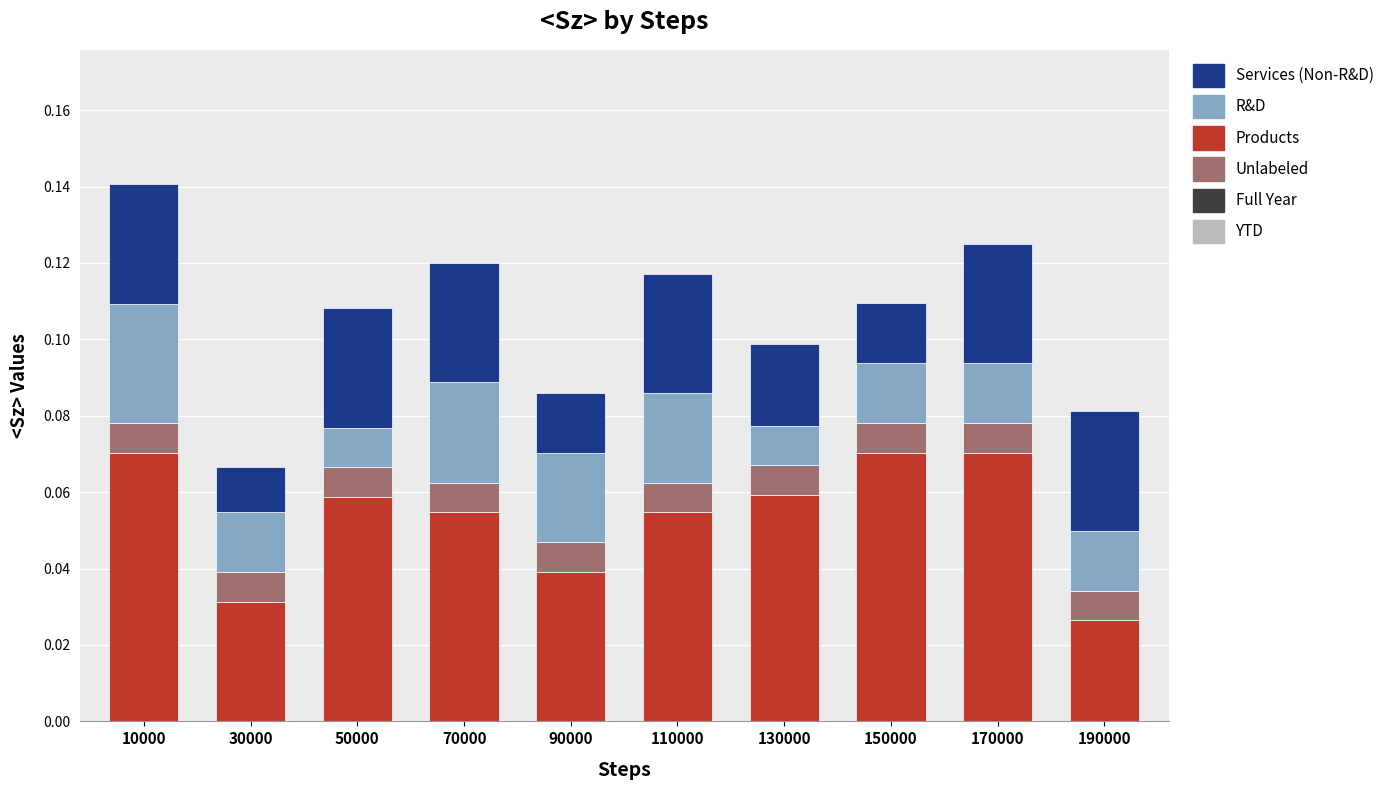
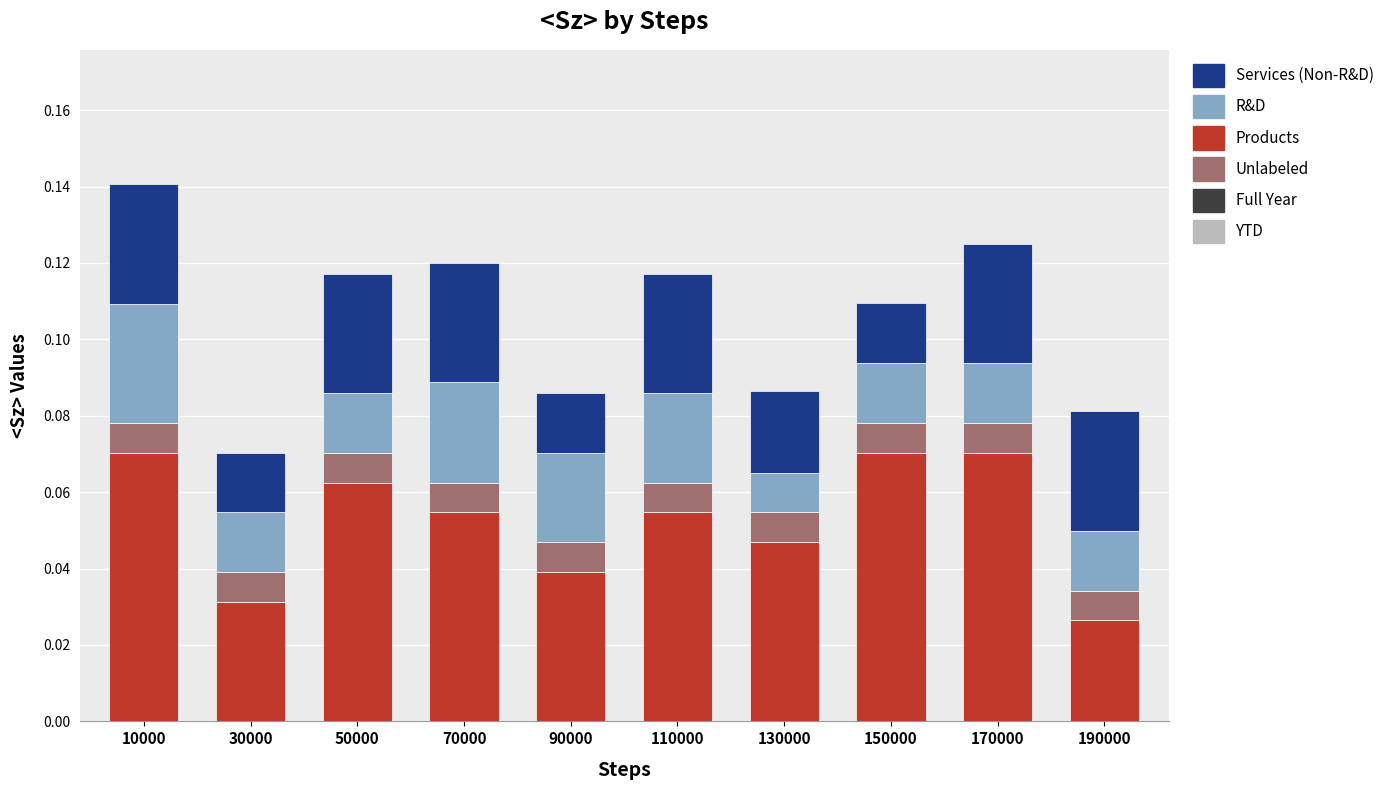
  {
    "Products": {
      "10000": 0.070,
      "30000": 0.031,
-     "50000": 0.059,
+     "50000": 0.063,
      "70000": 0.055,
      "90000": 0.039,
      "110000": 0.055,
-     "130000": 0.059,
+     "130000": 0.047,
      "150000": 0.070,
      "170000": 0.070,
      "190000": 0.026
    },
    "Unlabeled": {
      "10000": 0.008,
      "30000": 0.008,
      "50000": 0.008,
      "70000": 0.008,
      "90000": 0.008,
      "110000": 0.008,
      "130000": 0.008,
      "150000": 0.008,
      "170000": 0.008,
      "190000": 0.008
    },
    "R&D": {
      "10000": 0.031,
      "30000": 0.016,
-     "50000": 0.010,
+     "50000": 0.016,
      "70000": 0.026,
      "90000": 0.023,
      "110000": 0.023,
      "130000": 0.010,
      "150000": 0.016,
      "170000": 0.016,
      "190000": 0.016
    },
    "Services (Non-R&D)": {
      "10000": 0.031,
-     "30000": 0.012,
+     "30000": 0.016,
      "50000": 0.031,
      "70000": 0.031,
      "90000": 0.016,
      "110000": 0.031,
      "130000": 0.021,
      "150000": 0.016,
      "170000": 0.031,
      "190000": 0.031
    }
  }
